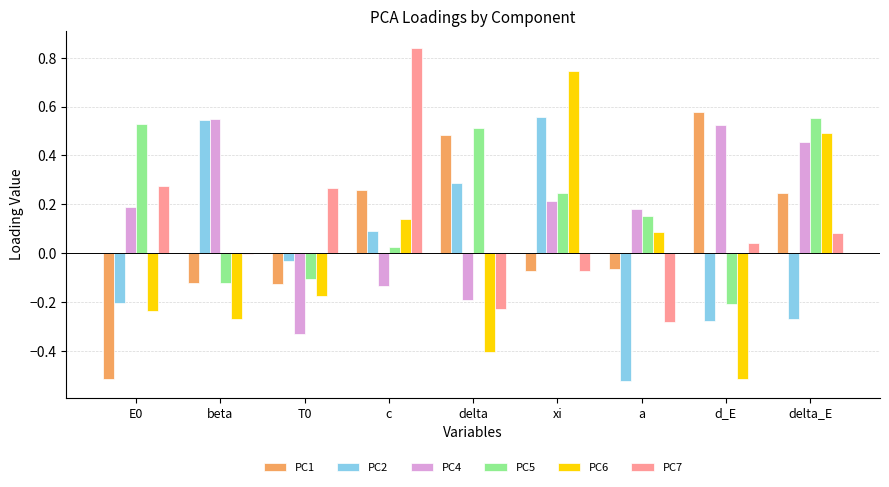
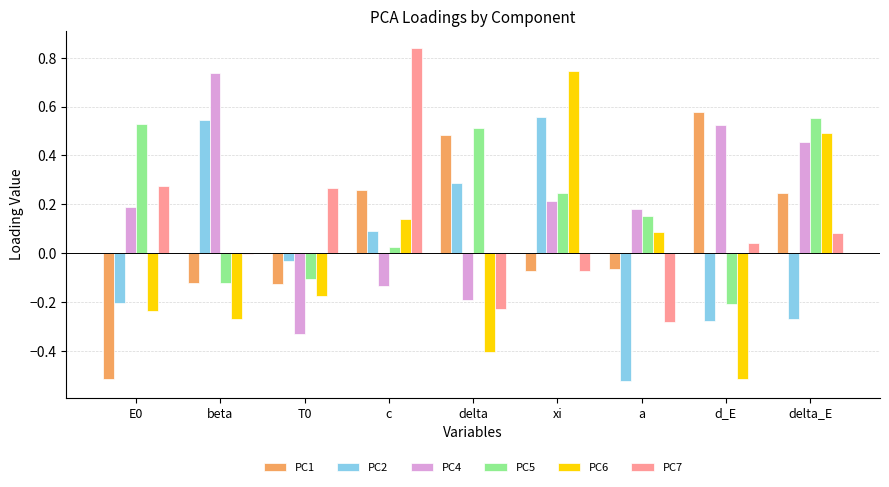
  {
    "PC2": {
      "E0": -0.20,
      "beta": 0.55,
      "T0": -0.03,
      "c": 0.09,
      "delta": 0.29,
      "xi": 0.56,
      "a": -0.52,
      "d_E": -0.28,
      "delta_E": -0.27
    },
    "PC4": {
      "E0": 0.19,
-     "beta": 0.55,
+     "beta": 0.74,
      "T0": -0.33,
      "c": -0.13,
      "delta": -0.19,
      "xi": 0.21,
      "a": 0.18,
      "d_E": 0.53,
      "delta_E": 0.46
    },
    "PC5": {
      "E0": 0.53,
      "beta": -0.12,
      "T0": -0.11,
      "c": 0.03,
      "delta": 0.51,
      "xi": 0.25,
      "a": 0.15,
      "d_E": -0.21,
      "delta_E": 0.55
    },
    "PC6": {
      "E0": -0.24,
      "beta": -0.27,
      "T0": -0.18,
      "c": 0.14,
      "delta": -0.40,
      "xi": 0.75,
      "a": 0.09,
      "d_E": -0.51,
      "delta_E": 0.49
    }
  }
